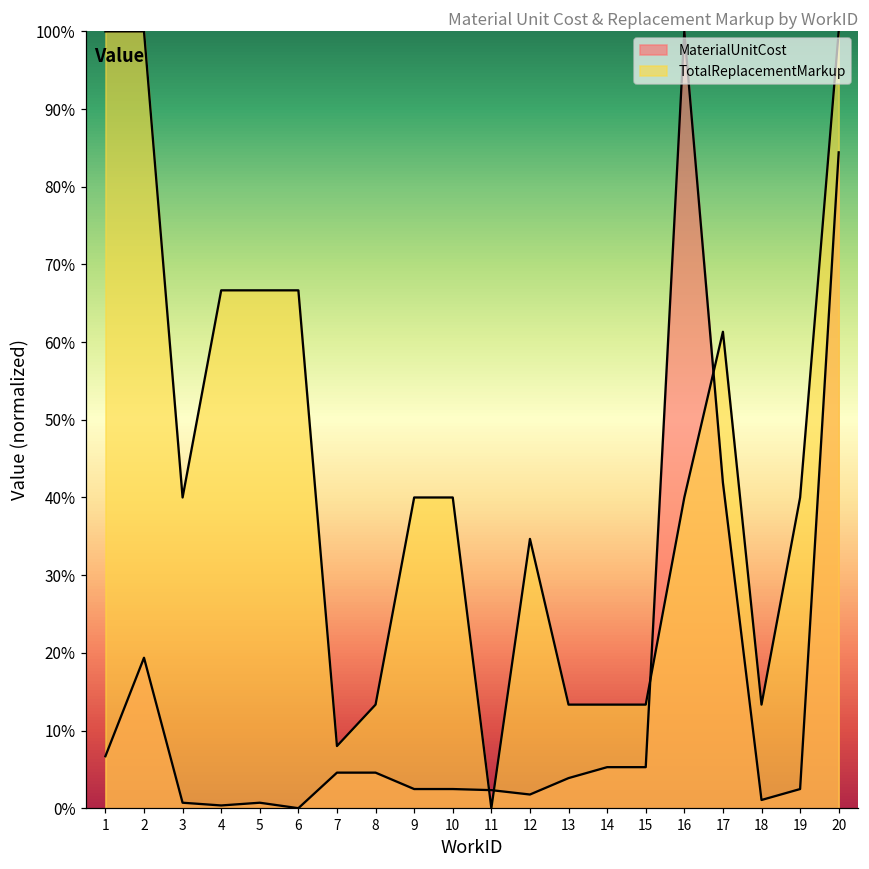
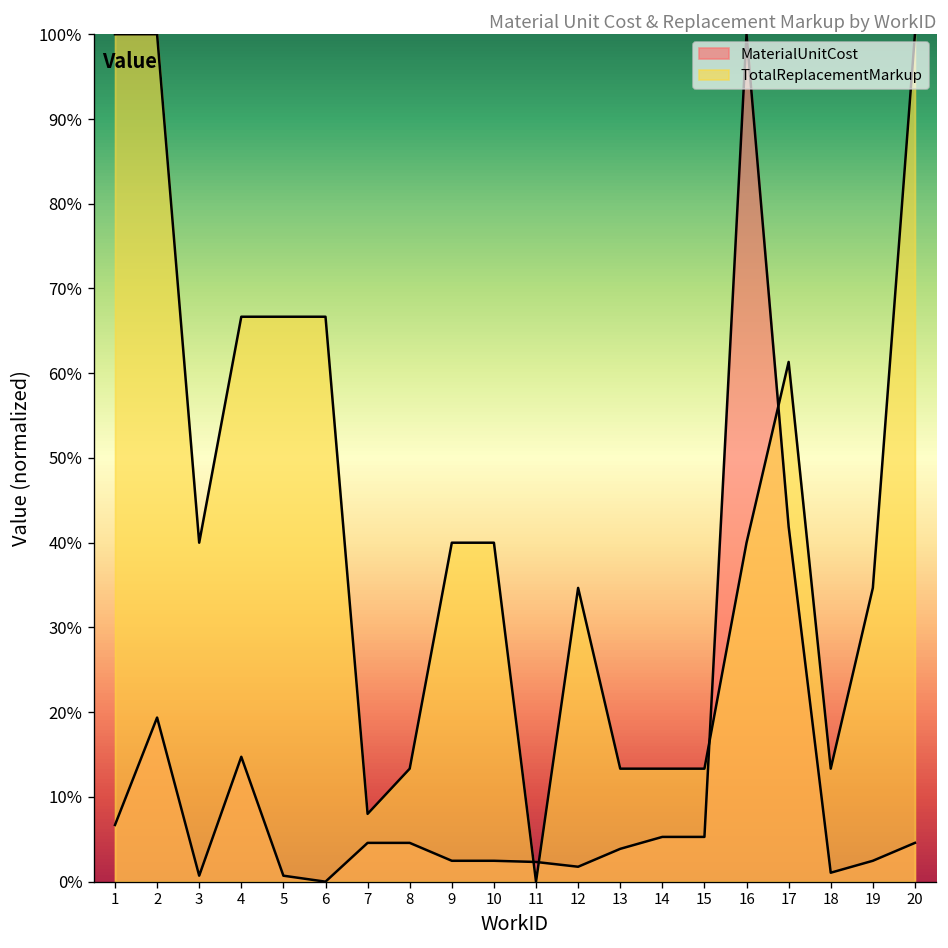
  {
    "MaterialUnitCost": {
      "1": "7%",
      "2": "19%",
      "3": "1%",
-     "4": "0%",
+     "4": "15%",
      "5": "1%",
      "6": "0%",
      "7": "5%",
      "8": "5%",
      "9": "2%",
      "10": "2%",
      "11": "2%",
      "12": "2%",
      "13": "4%",
      "14": "5%",
      "15": "5%",
      "16": "100%",
      "17": "42%",
      "18": "1%",
      "19": "2%",
-     "20": "84%"
+     "20": "5%"
    },
    "TotalReplacementMarkup": {
      "1": "100%",
      "2": "100%",
      "3": "40%",
      "4": "67%",
      "5": "67%",
      "6": "67%",
      "7": "8%",
      "8": "13%",
      "9": "40%",
      "10": "40%",
      "11": "0%",
      "12": "35%",
      "13": "13%",
      "14": "13%",
      "15": "13%",
      "16": "40%",
      "17": "61%",
      "18": "13%",
-     "19": "40%",
+     "19": "35%",
      "20": "100%"
    }
  }
